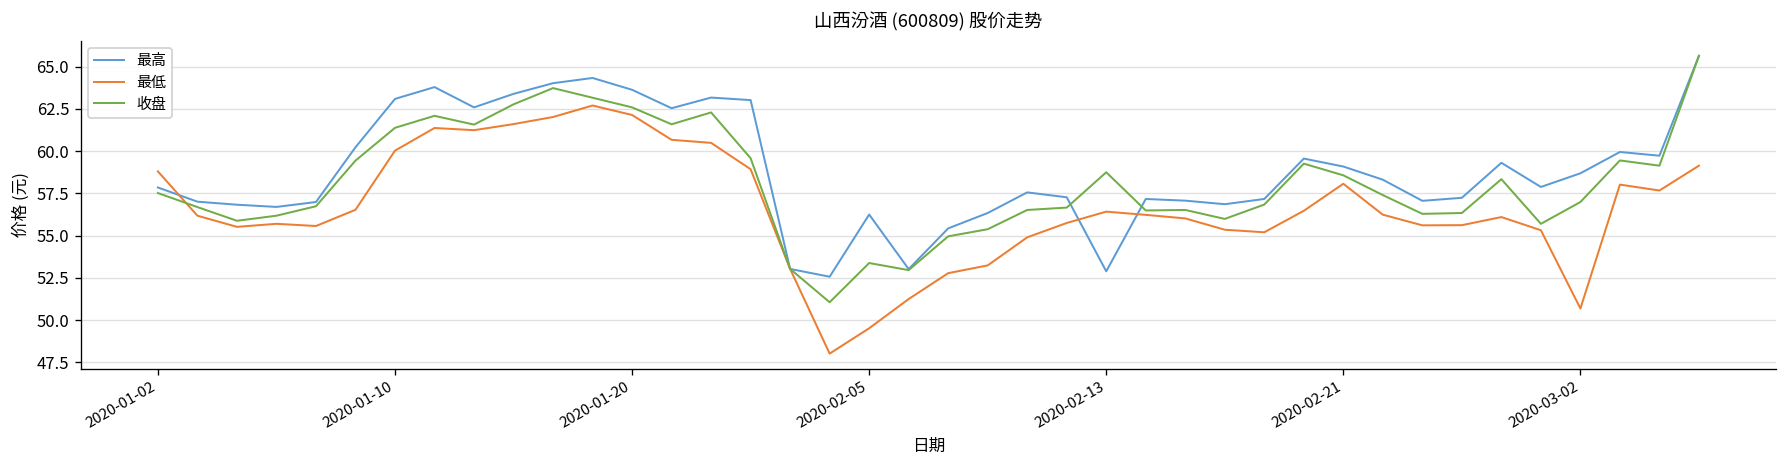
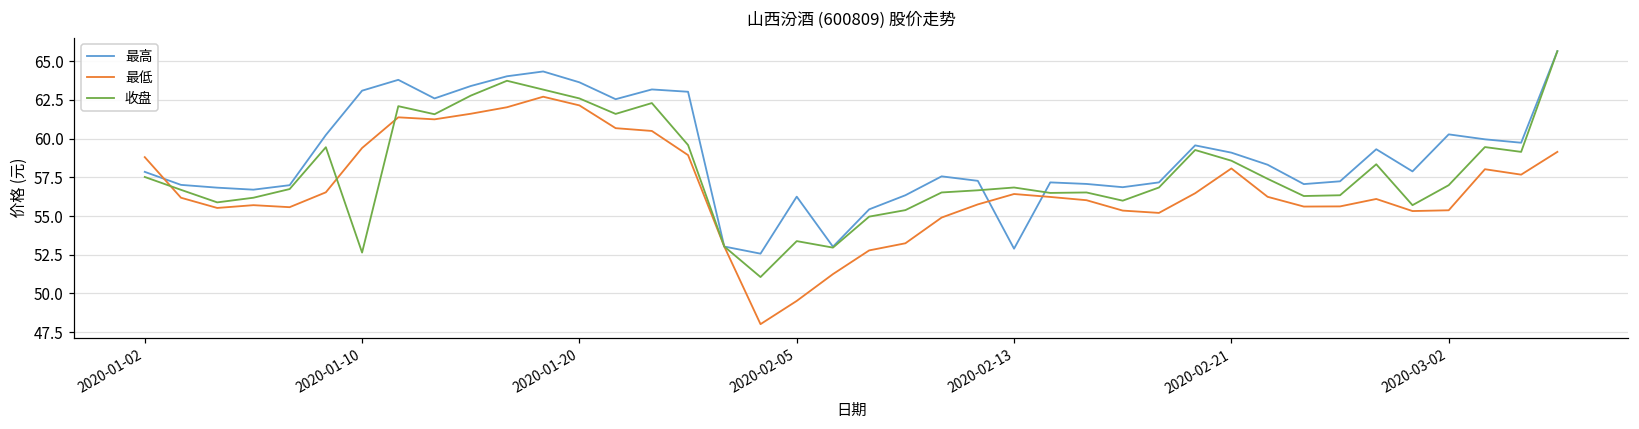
  {
    "最高": {
      "2020-01-02": 57.9,
      "2020-01-10": 63.1,
      "2020-01-20": 63.6,
      "2020-02-05": 56.3,
      "2020-02-13": 52.9,
      "2020-02-21": 59.1,
-     "2020-03-02": 58.7
+     "2020-03-02": 60.3
    },
    "最低": {
      "2020-01-02": 58.8,
-     "2020-01-10": 60.0,
+     "2020-01-10": 59.4,
      "2020-01-20": 62.1,
      "2020-02-05": 49.5,
      "2020-02-13": 56.4,
      "2020-02-21": 58.1,
-     "2020-03-02": 50.7
+     "2020-03-02": 55.4
    },
    "收盘": {
      "2020-01-02": 57.5,
-     "2020-01-10": 61.4,
+     "2020-01-10": 52.6,
      "2020-01-20": 62.6,
      "2020-02-05": 53.4,
-     "2020-02-13": 58.8,
+     "2020-02-13": 56.8,
      "2020-02-21": 58.6,
      "2020-03-02": 57.0
    }
  }
